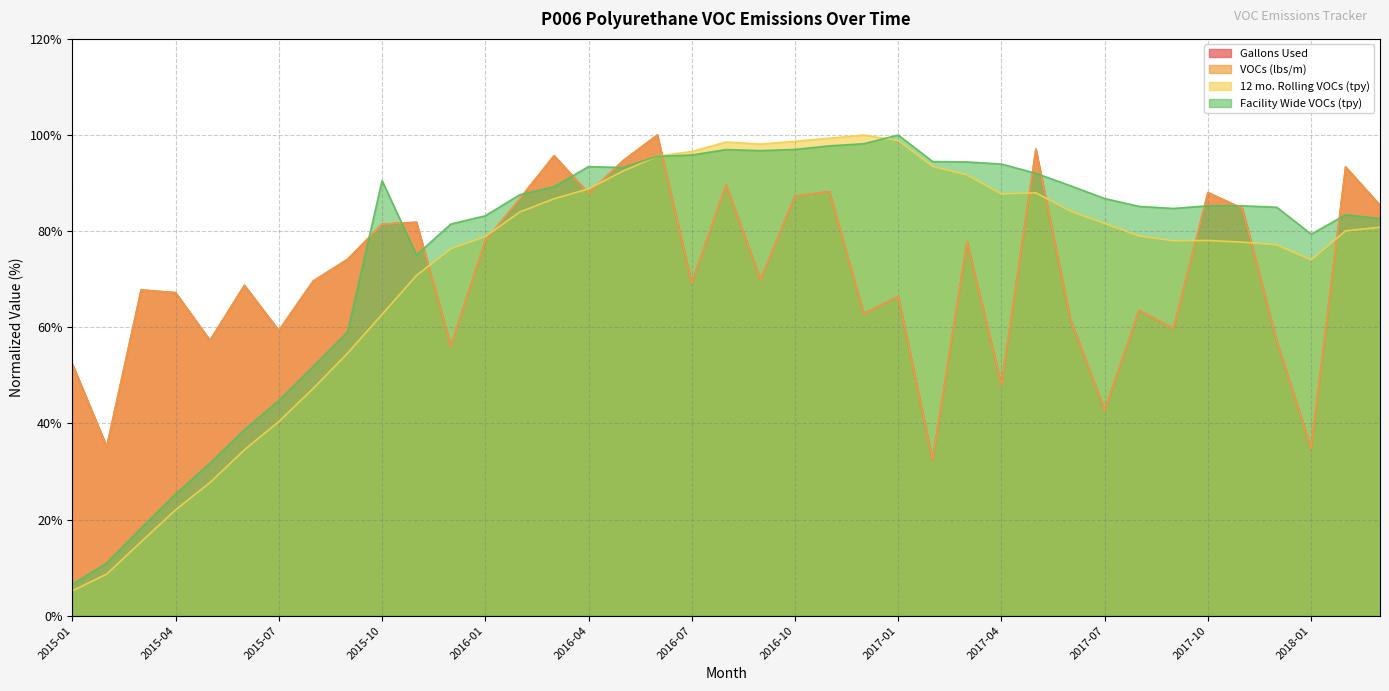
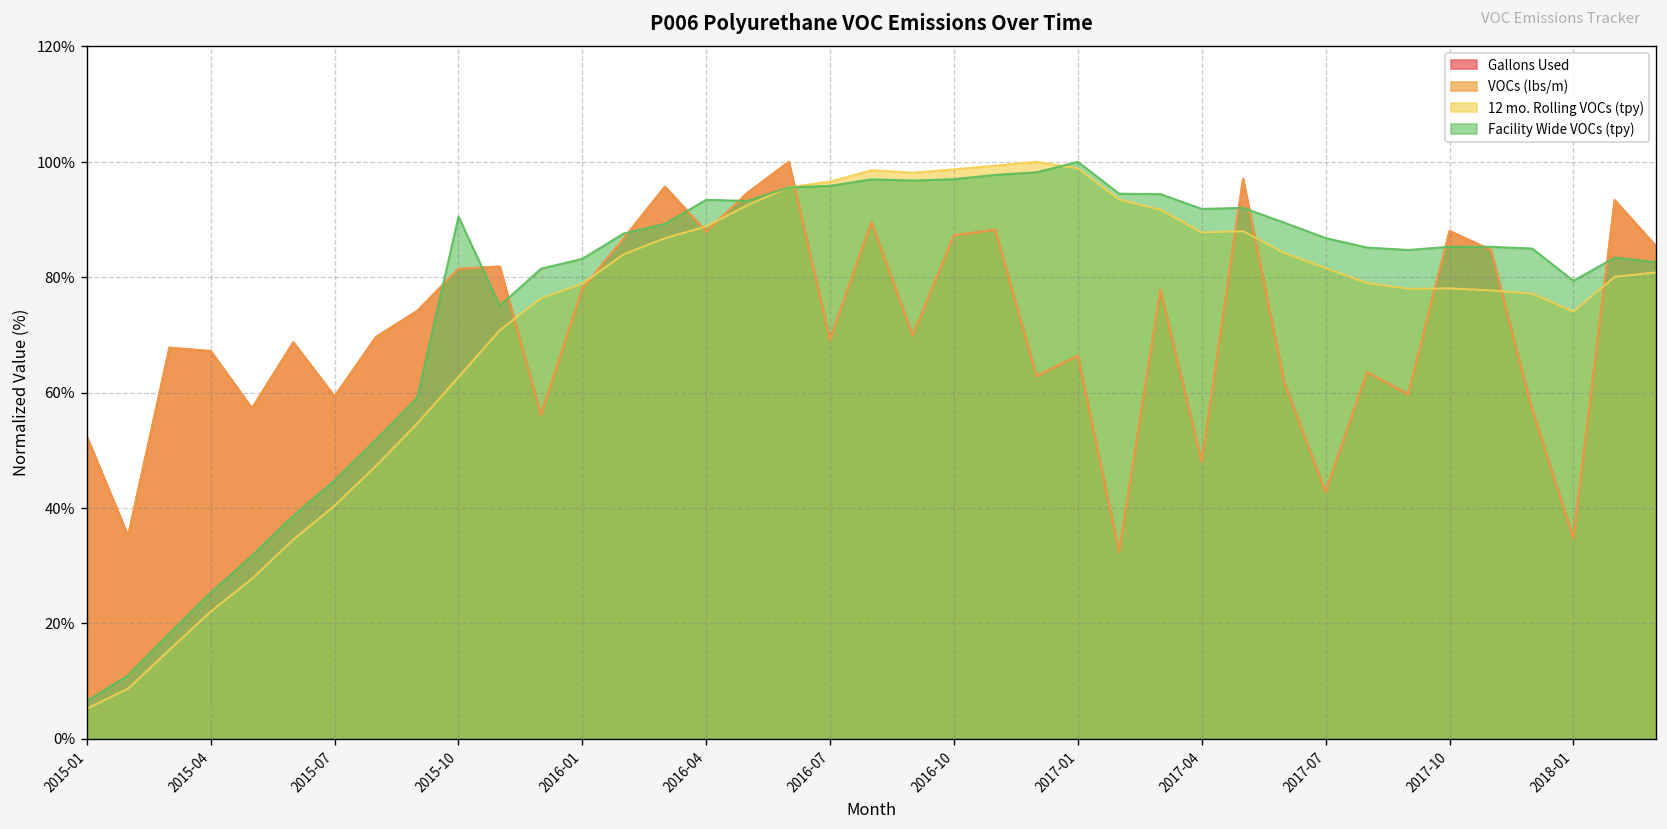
  {
    "Facility Wide VOCs (tpy)": {
      "2015-01": "7%",
      "2015-04": "25%",
      "2015-07": "45%",
      "2015-10": "91%",
      "2016-01": "83%",
      "2016-04": "93%",
      "2016-07": "96%",
      "2016-10": "97%",
      "2017-01": "100%",
-     "2017-04": "94%",
+     "2017-04": "92%",
      "2017-07": "87%",
      "2017-10": "85%",
      "2018-01": "79%"
    }
  }
